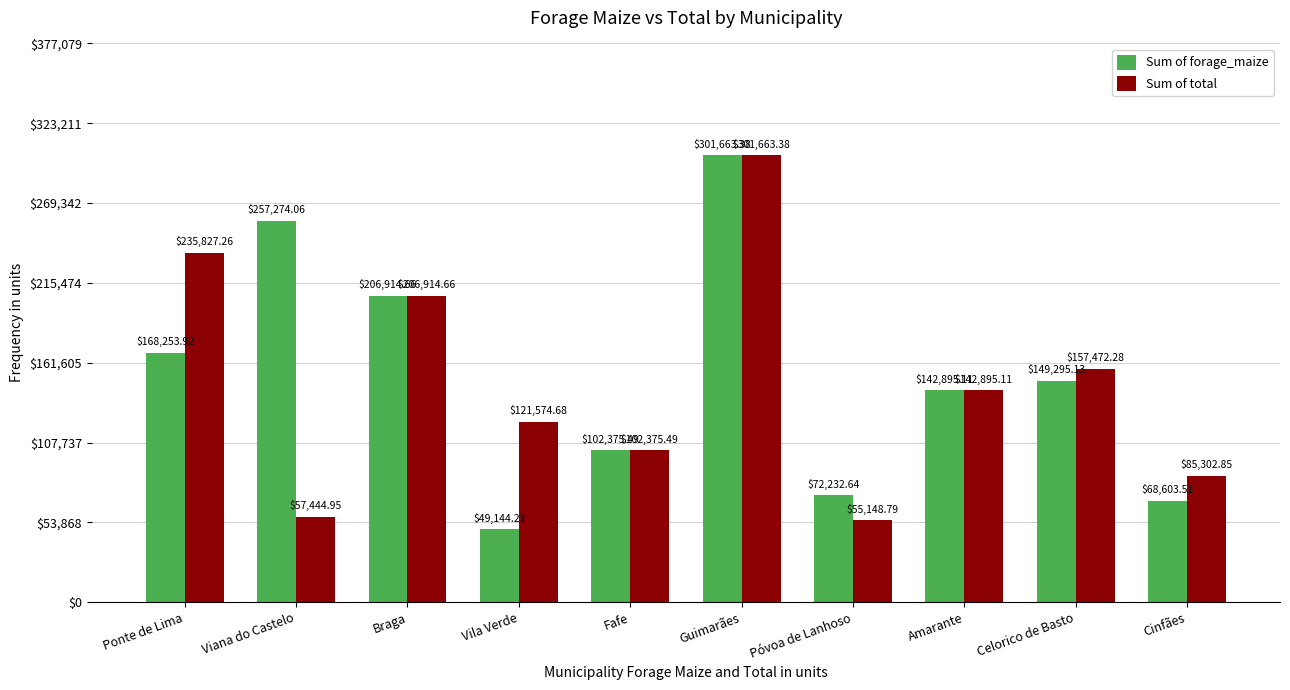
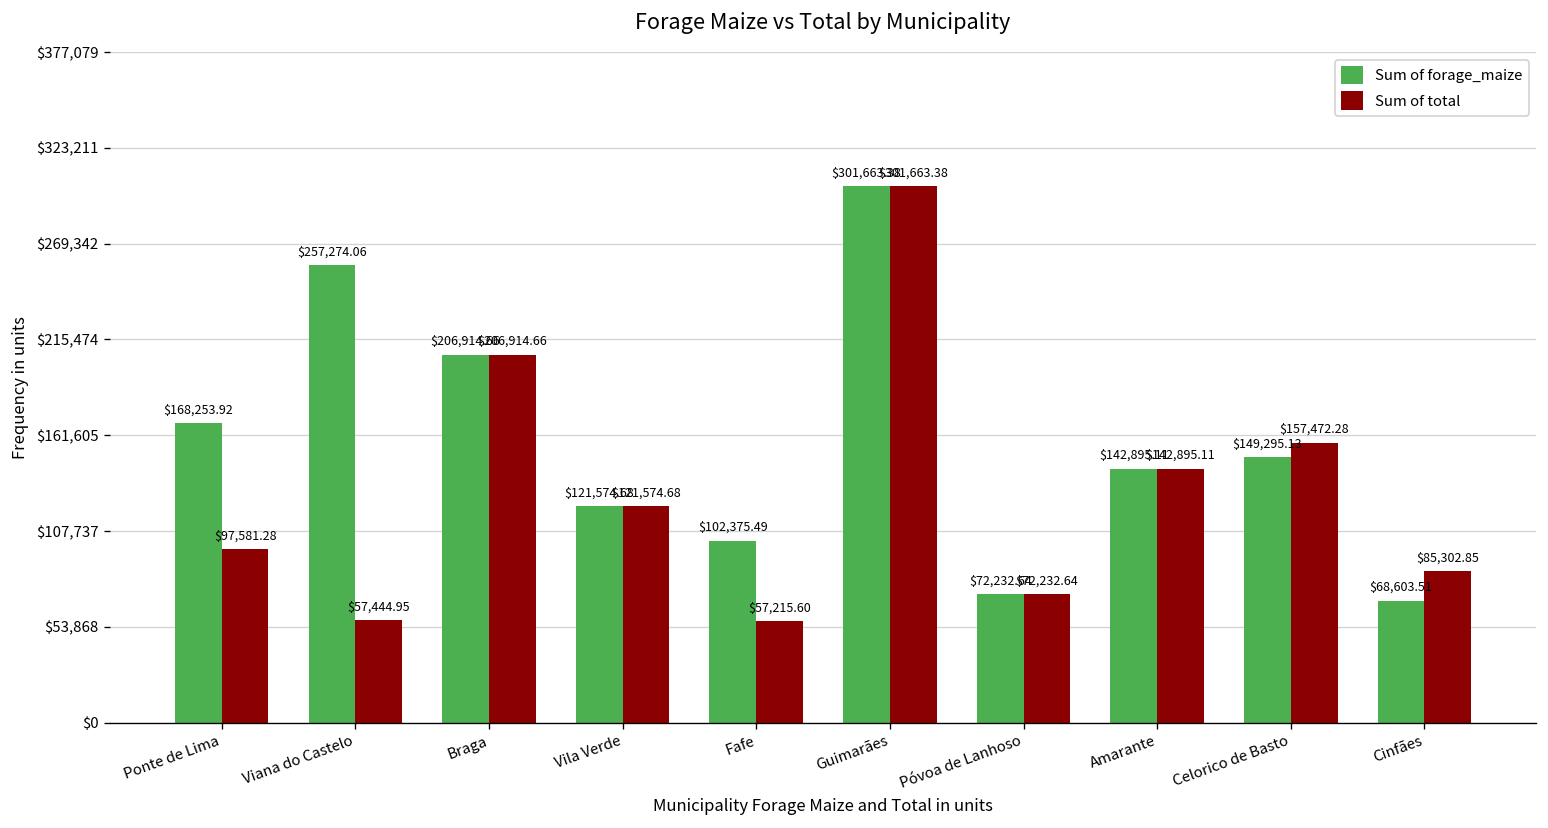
  {
    "Sum of forage_maize": {
      "Ponte de Lima": "$168,253.92",
      "Viana do Castelo": "$257,274.06",
-     "Vila Verde": "$49,144.21",
+     "Vila Verde": "$121,574.68",
      "Fafe": "$102,375.49",
      "Celorico de Basto": "$149,295.13",
      "Cinfães": "$68,603.51"
    },
    "Sum of total": {
-     "Ponte de Lima": "$235,827.26",
+     "Ponte de Lima": "$97,581.28",
      "Viana do Castelo": "$57,444.95",
-     "Fafe": "$102,375.49",
-     "Póvoa de Lanhoso": "$55,148.79",
+     "Fafe": "$57,215.60",
+     "Póvoa de Lanhoso": "$72,232.64",
      "Celorico de Basto": "$157,472.28",
      "Cinfães": "$85,302.85"
    }
  }
